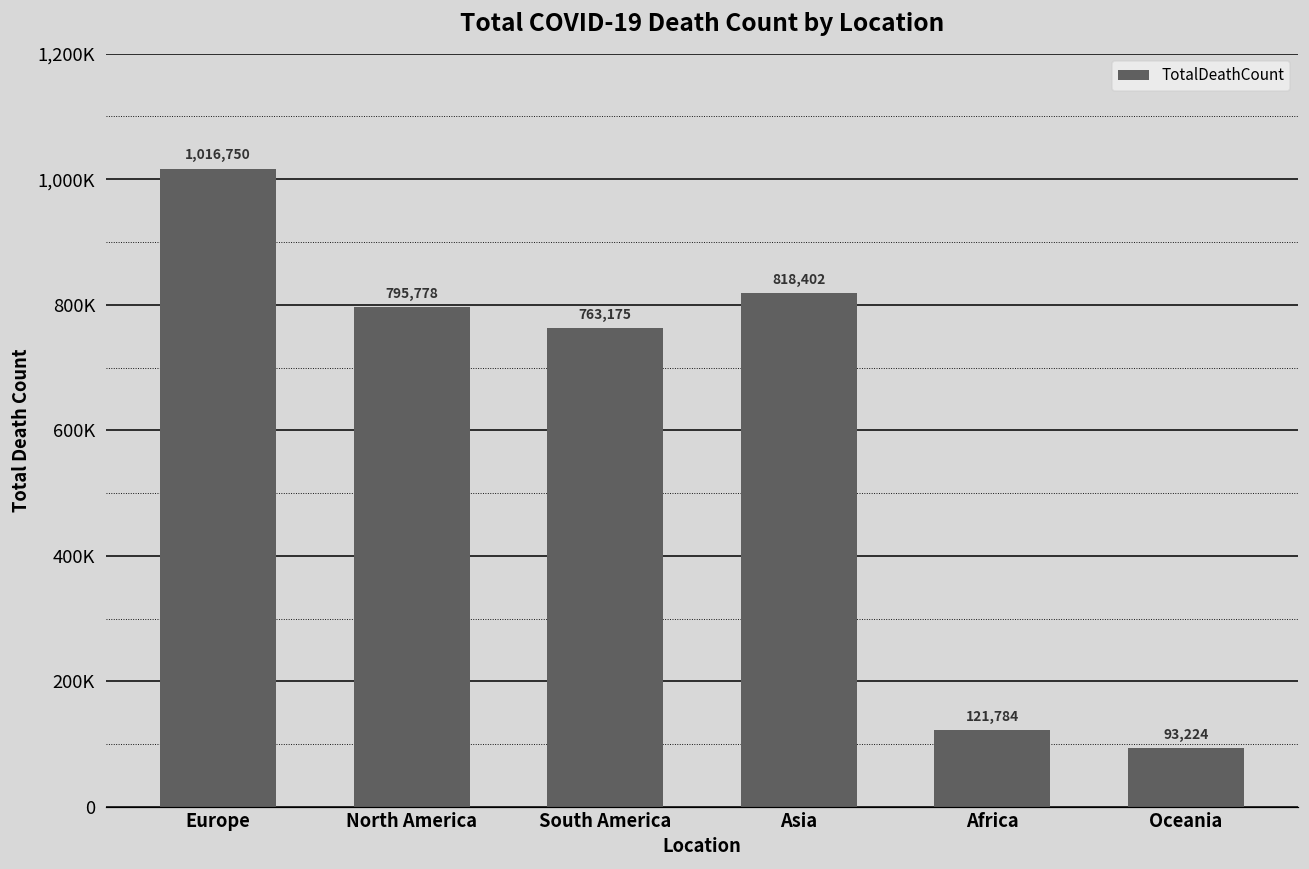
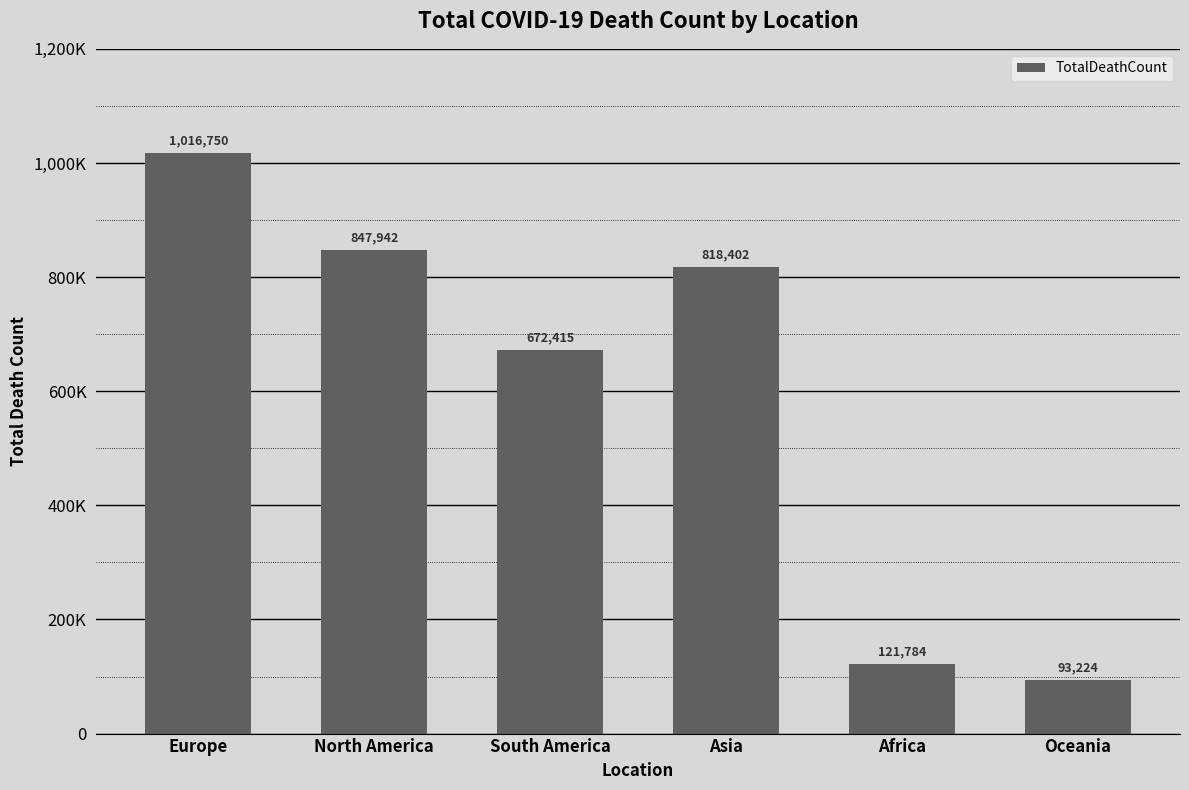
  {
    "Europe": "1,016,750",
-   "North America": "795,778",
-   "South America": "763,175",
+   "North America": "847,942",
+   "South America": "672,415",
    "Asia": "818,402",
    "Africa": "121,784",
    "Oceania": "93,224"
  }
